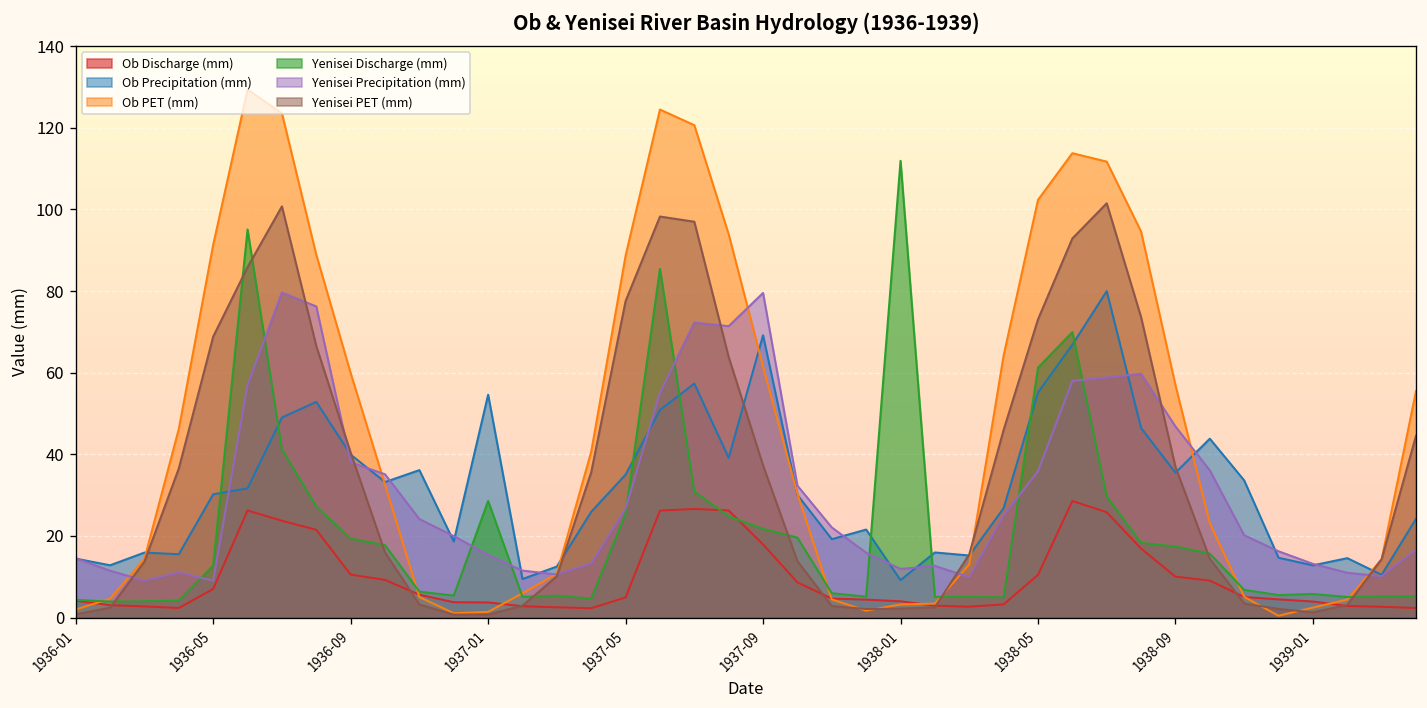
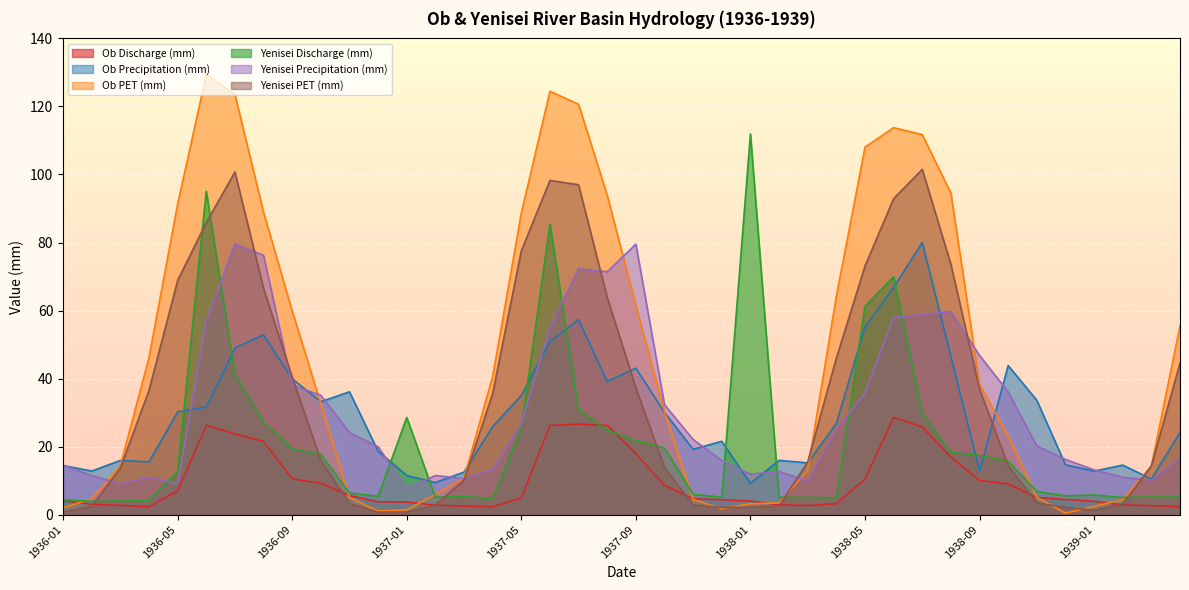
  {
    "Ob Discharge (mm)": {
      "1936-05": 7,
      "1936-09": 11,
      "1937-01": 4,
      "1937-05": 5,
      "1937-09": 18,
      "1938-01": 4,
      "1938-05": 10,
      "1938-09": 10,
      "1939-01": 4
    },
    "Ob Precipitation (mm)": {
      "1936-05": 30,
-     "1937-01": 55,
+     "1937-01": 11,
      "1937-05": 35,
-     "1937-09": 69,
+     "1937-09": 43,
      "1938-01": 9,
      "1938-05": 55,
-     "1938-09": 35
+     "1938-09": 13
    },
    "Ob PET (mm)": {
      "1936-01": 2,
      "1936-05": 91,
      "1936-09": 60,
      "1937-05": 89,
      "1937-09": 61,
      "1938-01": 3,
-     "1938-05": 102,
-     "1938-09": 57,
+     "1938-05": 108,
+     "1938-09": 38,
      "1939-01": 2
    },
    "Yenisei Discharge (mm)": {
      "1936-05": 13,
      "1936-09": 19,
      "1937-01": 29,
      "1937-05": 25,
      "1937-09": 22,
      "1938-01": 112,
      "1938-05": 61,
      "1938-09": 17,
      "1939-01": 6
    },
    "Yenisei Precipitation (mm)": {
      "1936-05": 9,
      "1936-09": 38,
-     "1937-01": 15,
+     "1937-01": 8,
      "1937-05": 27,
      "1937-09": 80,
      "1938-01": 12,
      "1938-05": 36,
      "1938-09": 47
    },
    "Yenisei PET (mm)": {
      "1936-01": 1,
      "1936-05": 69,
      "1937-05": 78,
      "1937-09": 37,
      "1938-01": 2,
      "1938-05": 73,
      "1938-09": 37,
      "1939-01": 1
    }
  }
